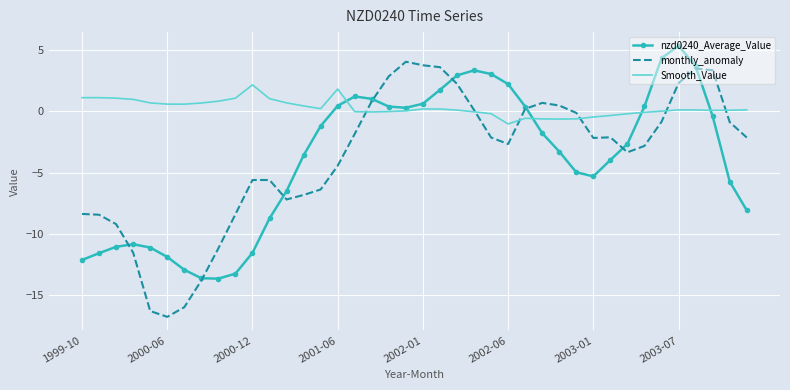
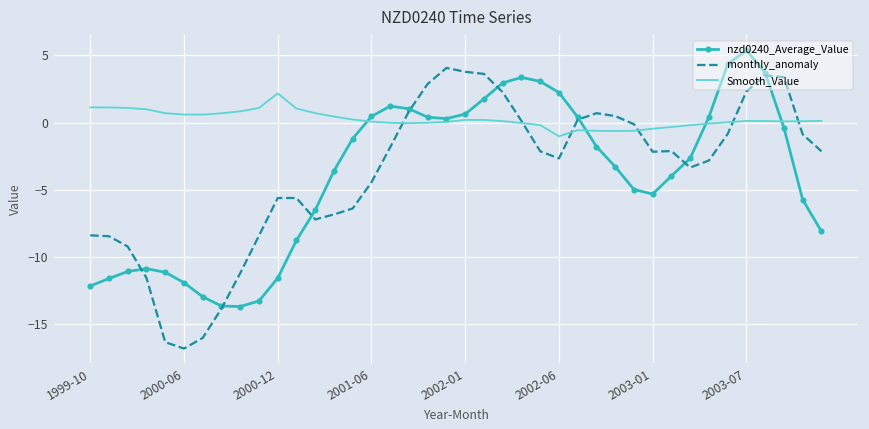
  {
    "Smooth_Value": {
      "1999-10": 1.1,
      "2000-06": 0.6,
      "2000-12": 2.2,
-     "2001-06": 1.8,
+     "2001-06": 0.1,
      "2002-01": 0.2,
      "2002-06": -1.0,
      "2003-01": -0.5,
      "2003-07": 0.1
    }
  }
